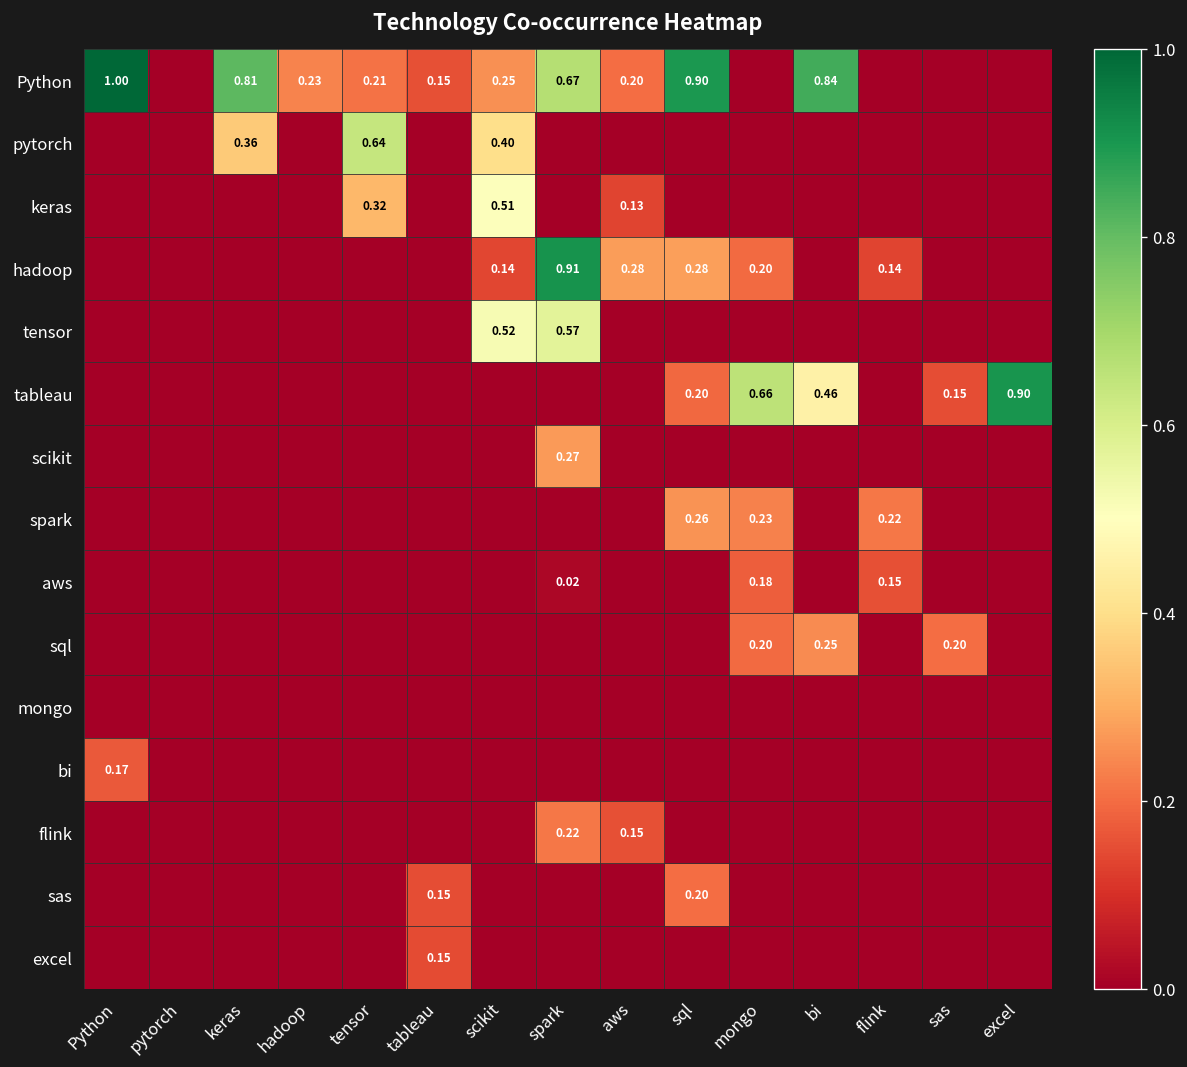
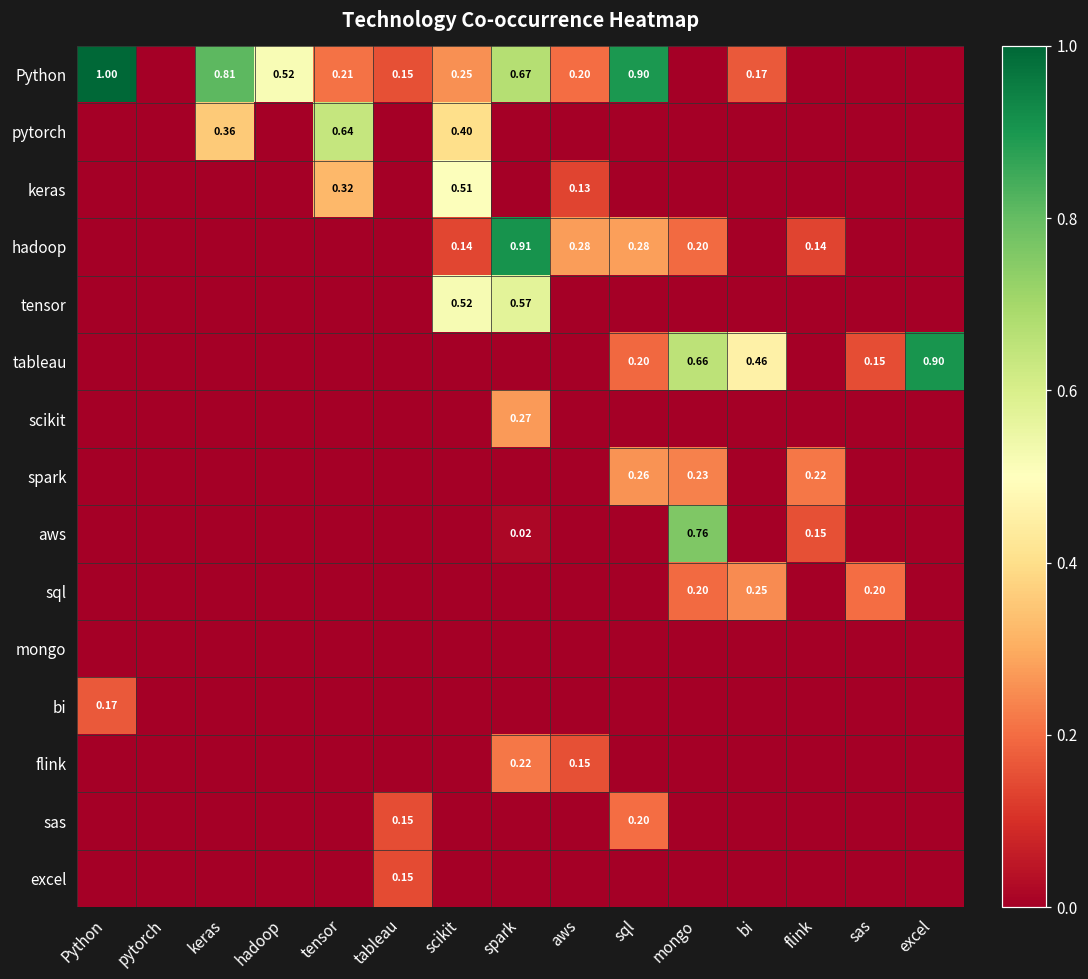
  {
    "Python": {
      "Python": 1.00,
      "keras": 0.81,
-     "hadoop": 0.23,
+     "hadoop": 0.52,
      "tensor": 0.21,
      "tableau": 0.15,
      "scikit": 0.25,
      "spark": 0.67,
      "aws": 0.20,
      "sql": 0.90,
-     "bi": 0.84
+     "bi": 0.17
    },
    "pytorch": {
      "keras": 0.36,
      "tensor": 0.64,
      "scikit": 0.40
    },
    "keras": {
      "tensor": 0.32,
      "scikit": 0.51,
      "aws": 0.13
    },
    "hadoop": {
      "scikit": 0.14,
      "spark": 0.91,
      "aws": 0.28,
      "sql": 0.28,
      "mongo": 0.20,
      "flink": 0.14
    },
    "tensor": {
      "scikit": 0.52,
      "spark": 0.57
    },
    "tableau": {
      "sql": 0.20,
      "mongo": 0.66,
      "bi": 0.46,
      "sas": 0.15,
      "excel": 0.90
    },
    "scikit": {
      "spark": 0.27
    },
    "spark": {
      "sql": 0.26,
      "mongo": 0.23,
      "flink": 0.22
    },
    "aws": {
      "spark": 0.02,
-     "mongo": 0.18,
+     "mongo": 0.76,
      "flink": 0.15
    },
    "sql": {
      "mongo": 0.20,
      "bi": 0.25,
      "sas": 0.20
    },
    "bi": {
      "Python": 0.17
    },
    "flink": {
      "spark": 0.22,
      "aws": 0.15
    },
    "sas": {
      "tableau": 0.15,
      "sql": 0.20
    },
    "excel": {
      "tableau": 0.15
    }
  }
